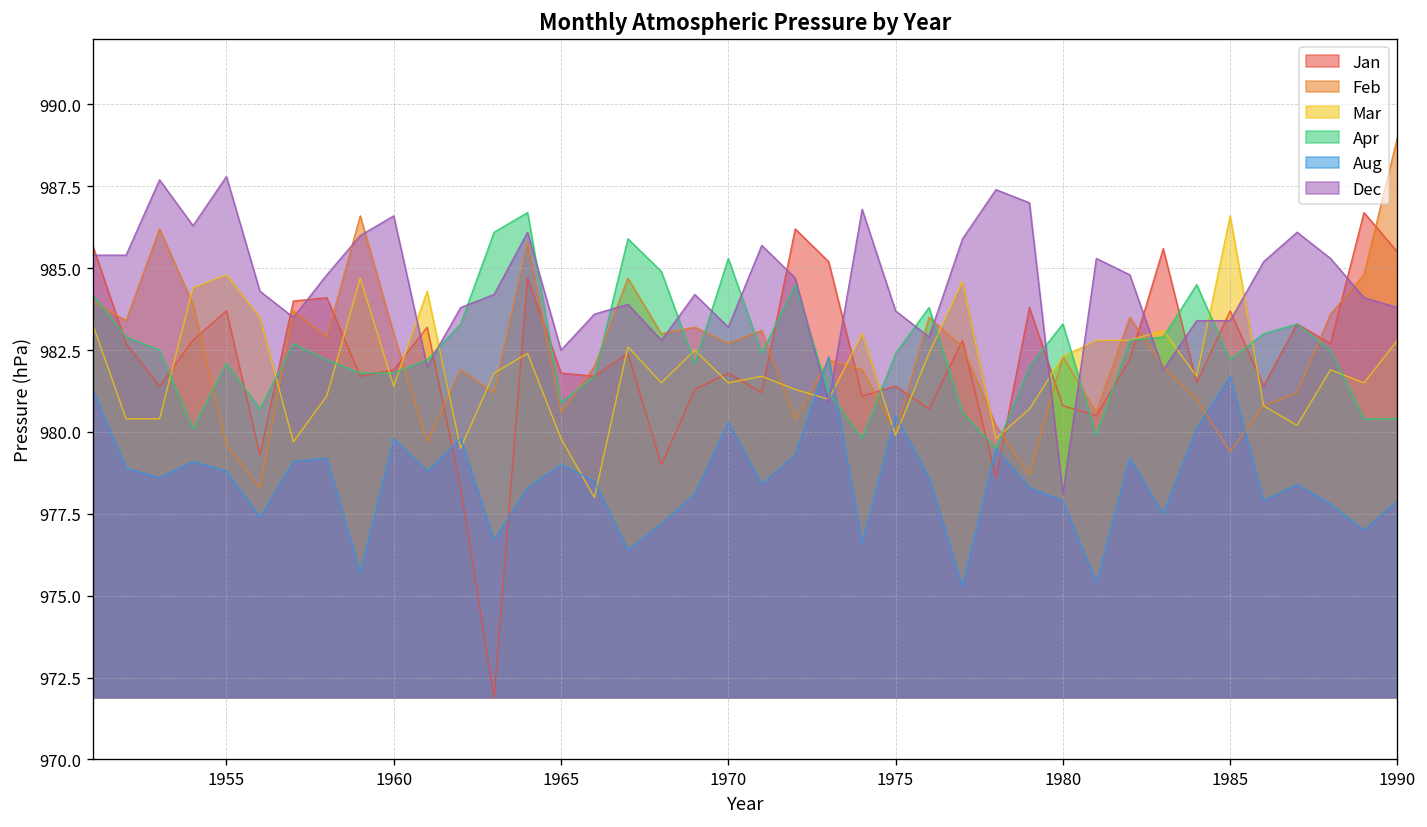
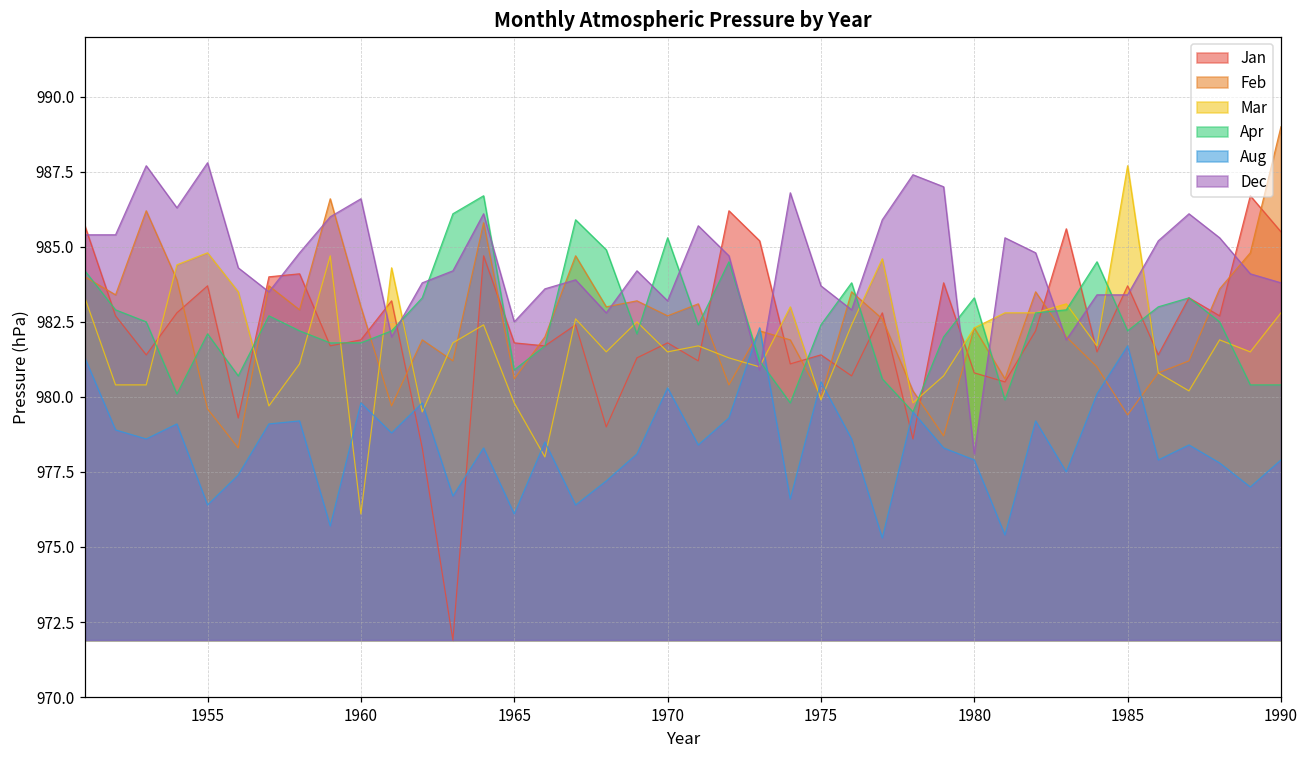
  {
    "Mar": {
      "1955": 984.8,
-     "1960": 981.4,
+     "1960": 976.1,
      "1965": 979.8,
      "1970": 981.5,
      "1975": 979.9,
-     "1985": 986.6,
+     "1985": 987.7,
      "1990": 982.8
    },
    "Apr": {
      "1955": 982.1,
      "1960": 981.8,
      "1965": 980.9,
      "1970": 985.3,
      "1975": 982.4,
      "1980": 983.3,
      "1985": 982.2,
      "1990": 980.4
    },
    "Aug": {
-     "1955": 978.8,
+     "1955": 976.4,
      "1960": 979.8,
-     "1965": 979.0,
+     "1965": 976.1,
      "1970": 980.3,
      "1975": 980.5,
      "1980": 977.9,
      "1985": 981.7,
      "1990": 977.9
    },
    "Dec": {
      "1955": 987.8,
      "1960": 986.6,
      "1965": 982.5,
      "1970": 983.2,
      "1975": 983.7,
      "1980": 978.1,
      "1985": 983.4,
      "1990": 983.8
    }
  }
